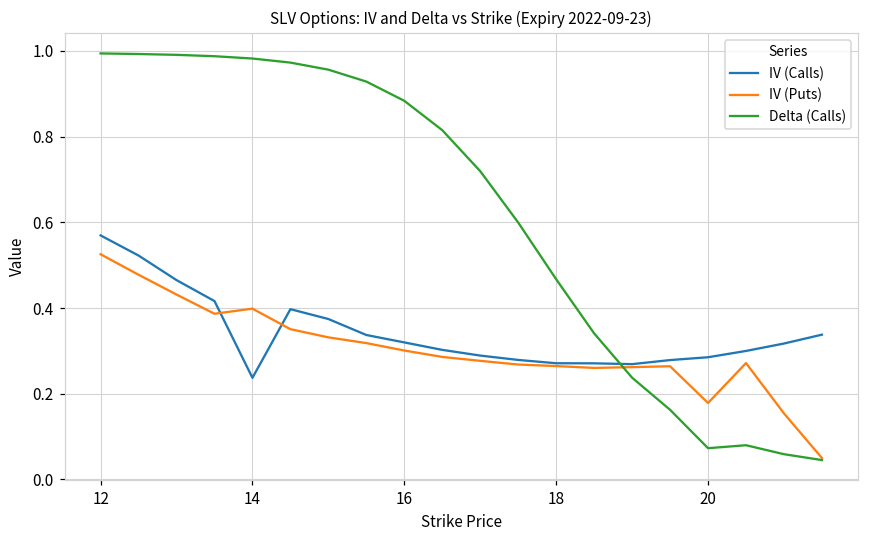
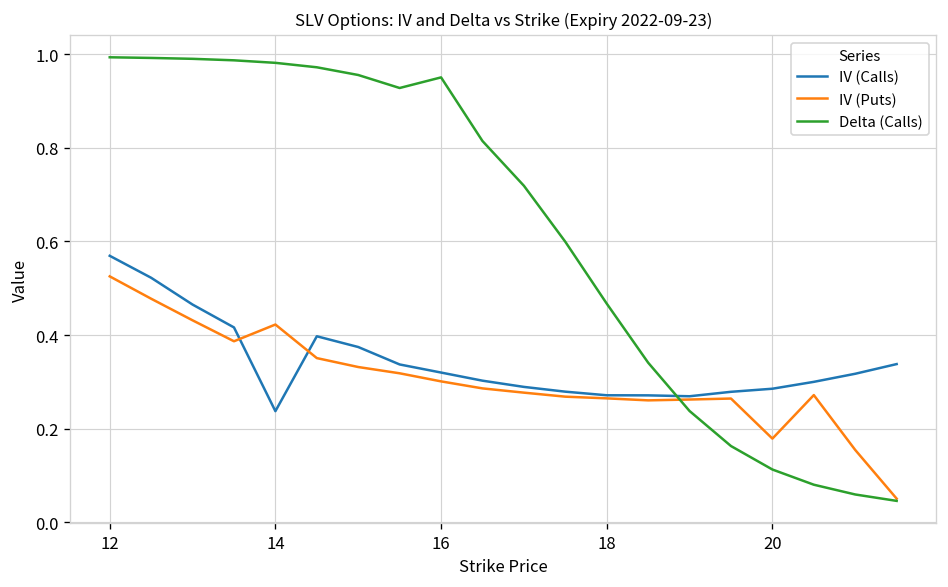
  {
    "IV (Calls)": {
      "12": 0.57,
      "14": 0.24,
      "16": 0.32,
      "18": 0.27,
      "20": 0.29
    },
    "IV (Puts)": {
      "12": 0.53,
-     "14": 0.40,
+     "14": 0.42,
      "16": 0.30,
      "18": 0.26,
      "20": 0.18
    },
    "Delta (Calls)": {
      "12": 0.99,
      "14": 0.98,
-     "16": 0.88,
+     "16": 0.95,
      "18": 0.47,
-     "20": 0.07
+     "20": 0.11
    }
  }
